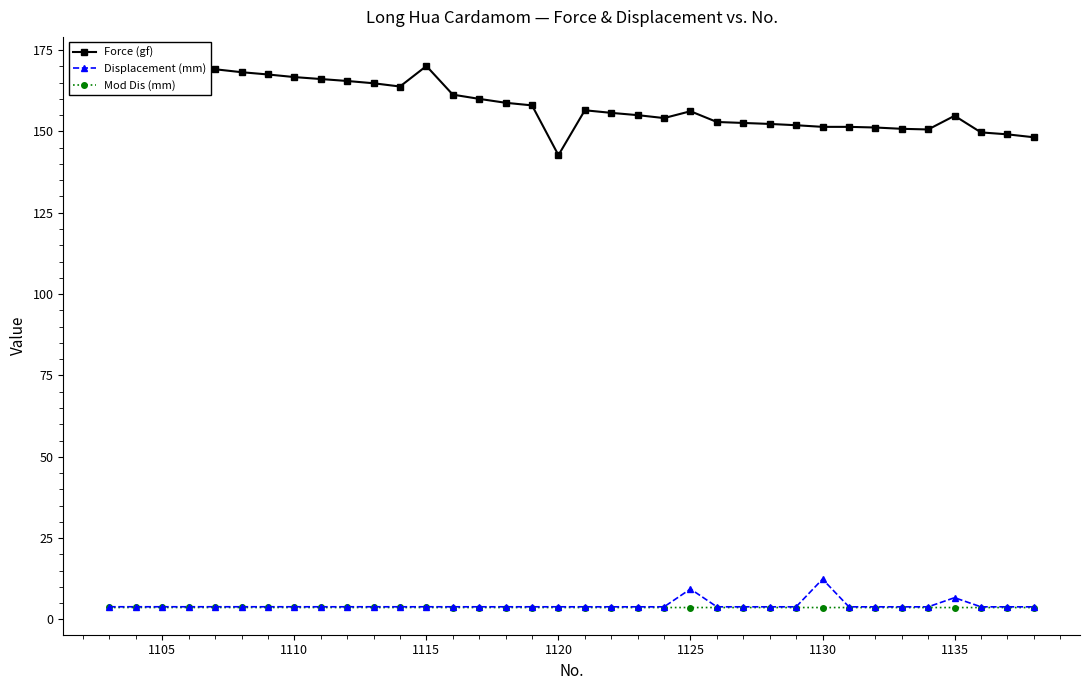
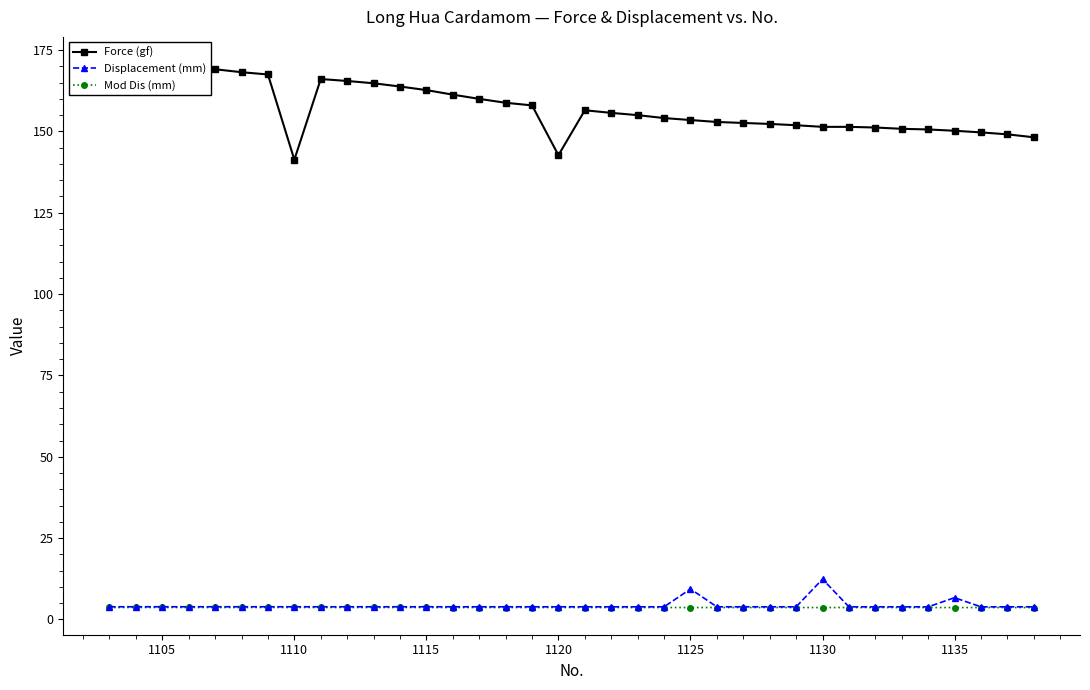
  {
    "Force (gf)": {
-     "1110": 167,
-     "1115": 170,
+     "1110": 141,
+     "1115": 163,
      "1120": 143,
-     "1125": 156,
+     "1125": 154,
      "1130": 151,
-     "1135": 155
+     "1135": 150
    },
    "Displacement (mm)": {
      "1125": 9,
      "1130": 12,
      "1135": 7
    },
    "Mod Dis (mm)": {
      "1125": 4,
      "1130": 4,
      "1135": 4
    }
  }
